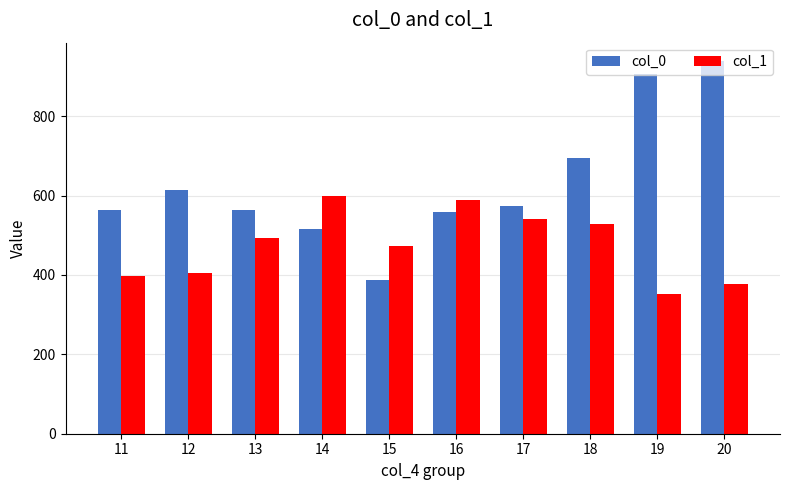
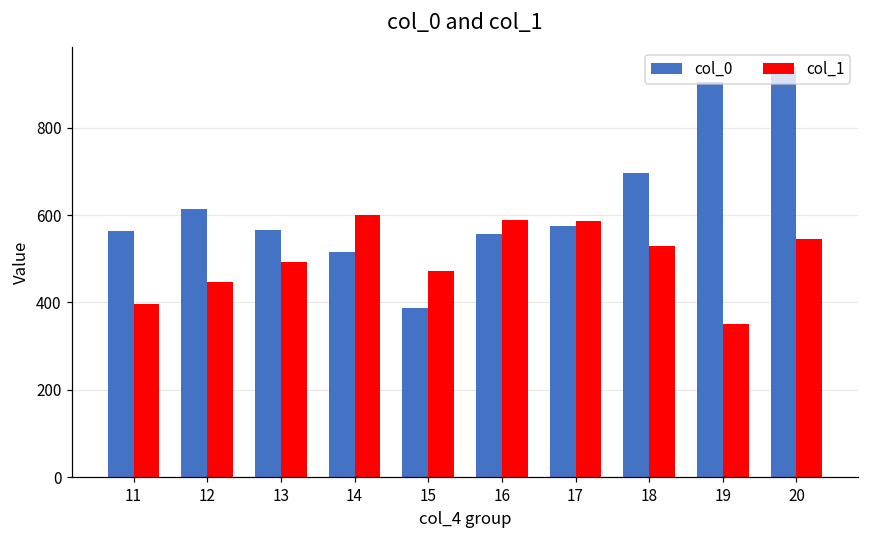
  {
    "col_0": {
      "11": 560,
      "12": 610,
      "13": 560,
      "14": 520,
      "15": 390,
      "16": 560,
      "17": 570,
      "18": 700
    },
    "col_1": {
      "11": 400,
-     "12": 410,
+     "12": 450,
      "13": 490,
      "14": 600,
      "15": 470,
      "16": 590,
-     "17": 540,
+     "17": 590,
      "18": 530,
      "19": 350,
-     "20": 380
+     "20": 550
    }
  }
